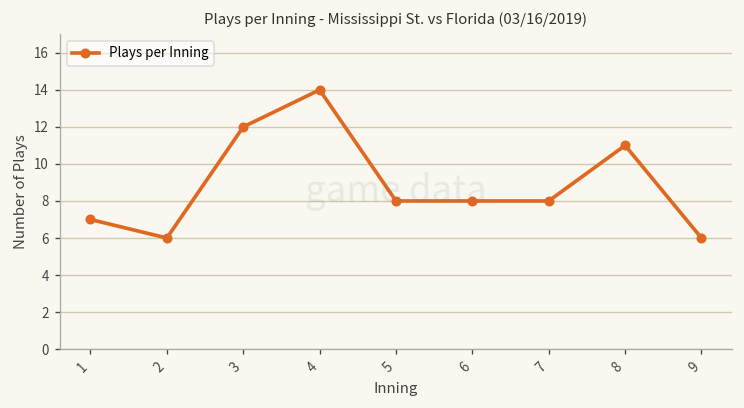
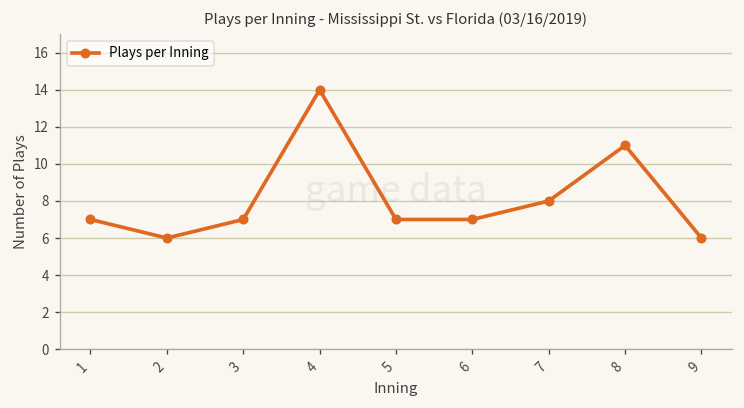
  {
    "1": 7,
    "2": 6,
-   "3": 12,
+   "3": 7,
    "4": 14,
-   "5": 8,
-   "6": 8,
+   "5": 7,
+   "6": 7,
    "7": 8,
    "8": 11,
    "9": 6
  }
